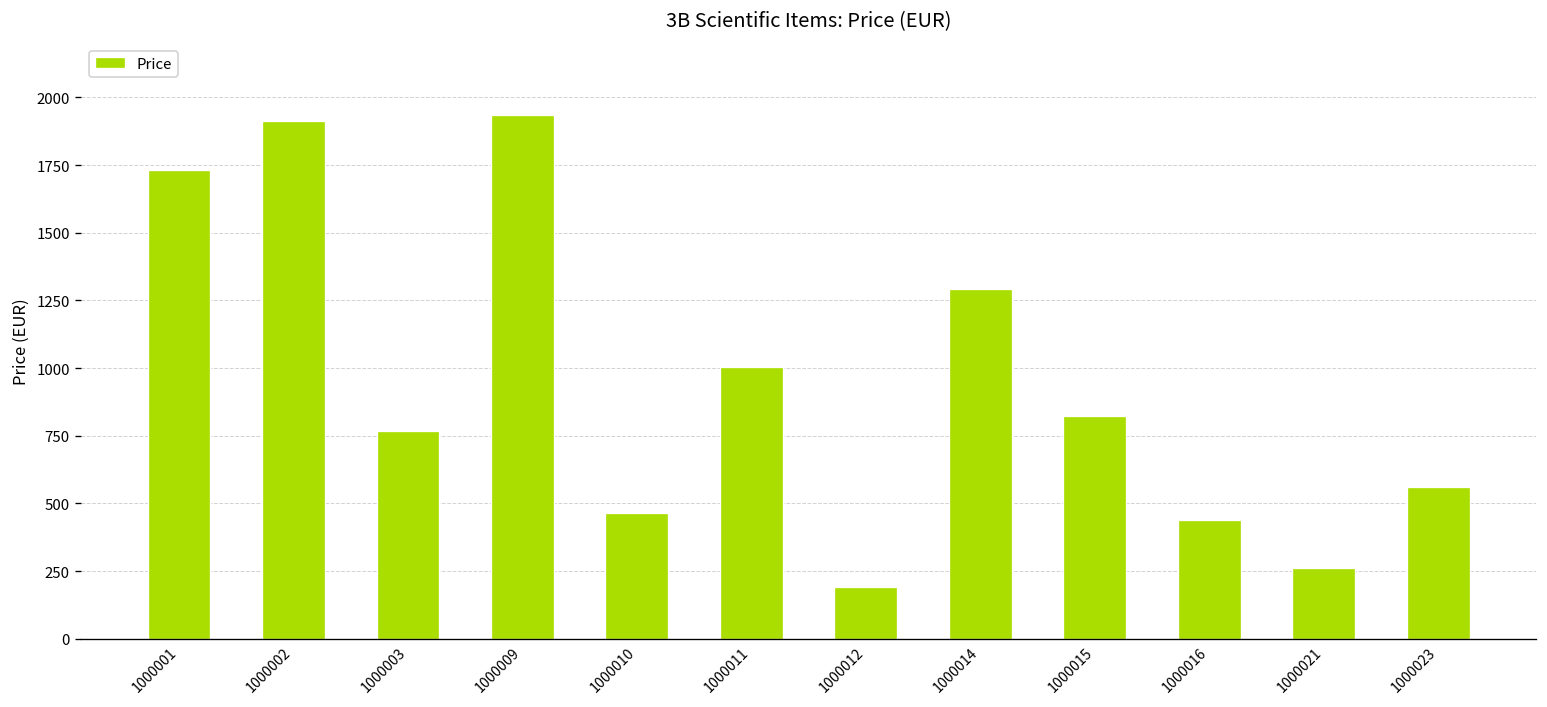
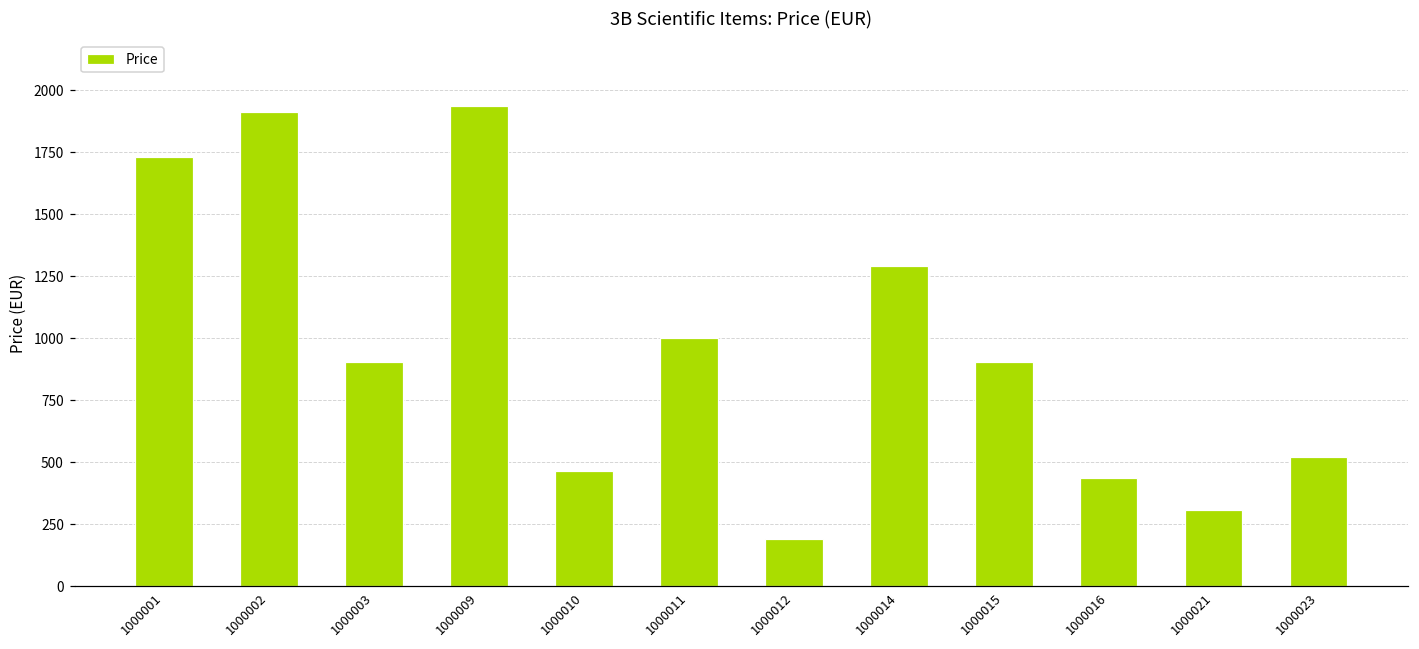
  {
    "1000001": 1730,
    "1000002": 1910,
-   "1000003": 770,
+   "1000003": 910,
    "1000009": 1940,
    "1000010": 460,
    "1000011": 1000,
    "1000012": 190,
    "1000014": 1290,
-   "1000015": 820,
+   "1000015": 910,
    "1000016": 440,
-   "1000021": 260,
-   "1000023": 560
+   "1000021": 310,
+   "1000023": 520
  }
